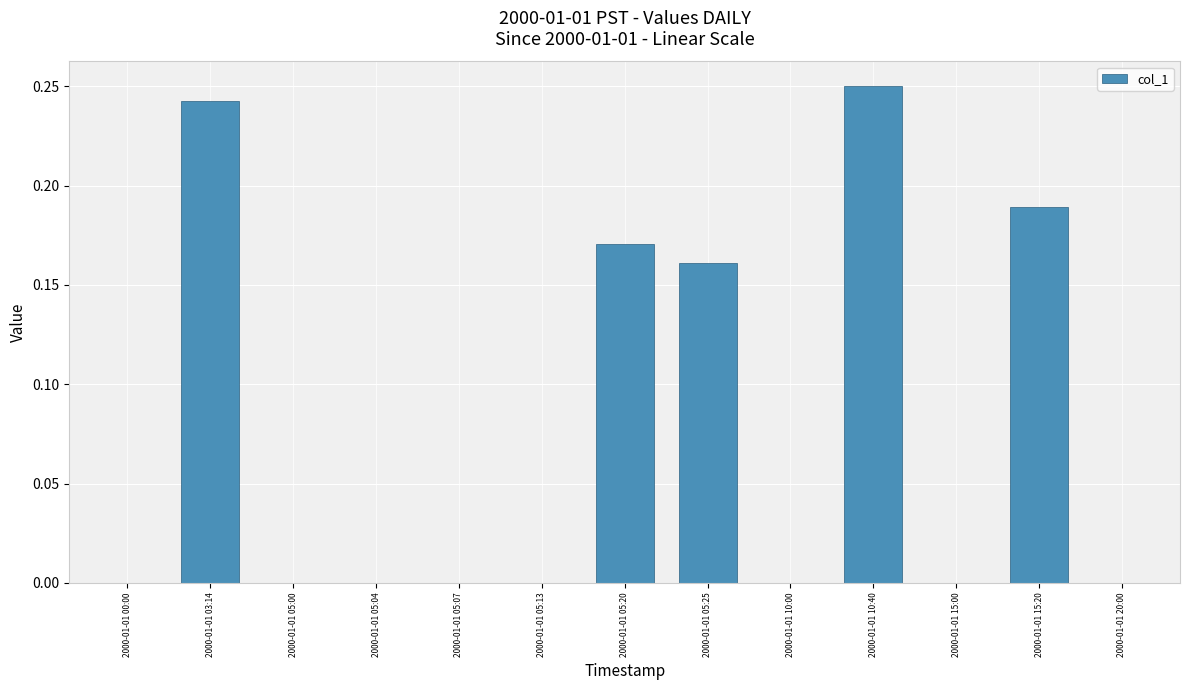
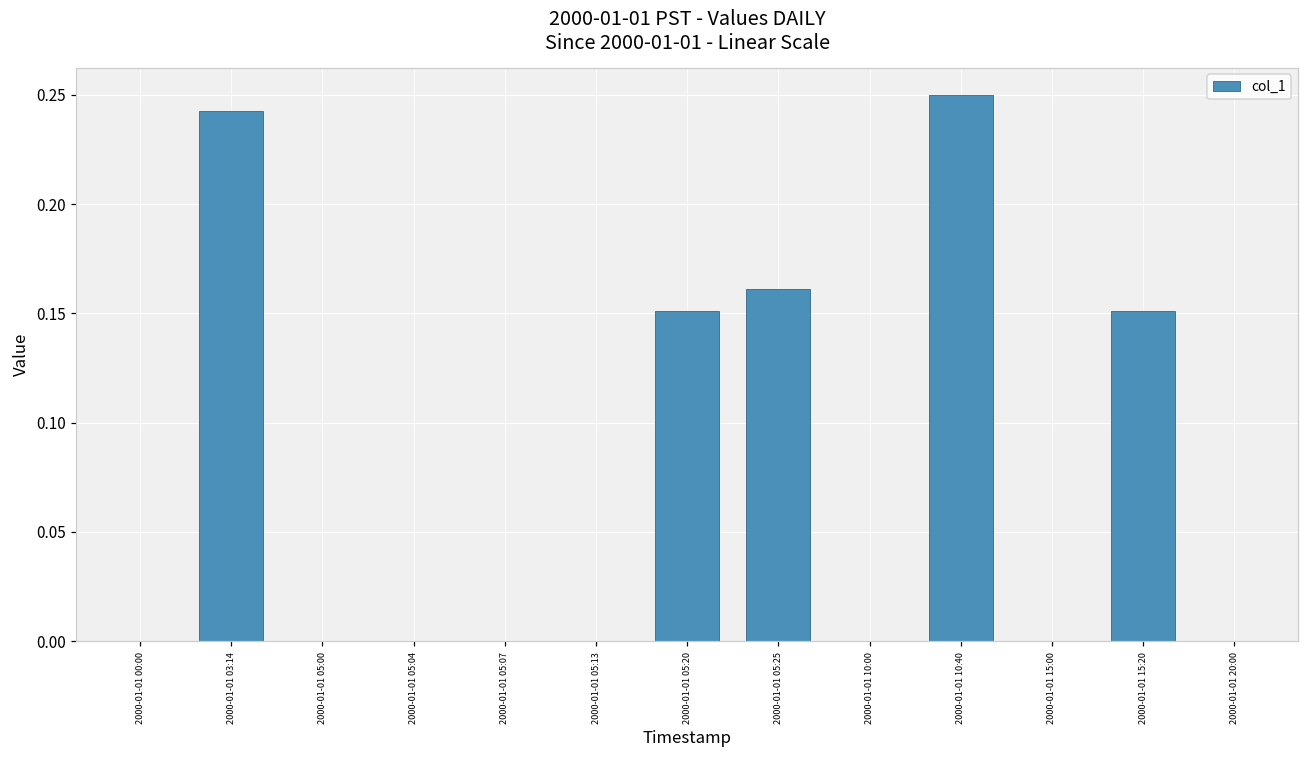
  {
    "2000-01-01 00:00": 0.000,
    "2000-01-01 03:14": 0.243,
    "2000-01-01 05:00": 0.000,
    "2000-01-01 05:04": 0.000,
    "2000-01-01 05:07": 0.000,
    "2000-01-01 05:13": 0.000,
-   "2000-01-01 05:20": 0.170,
+   "2000-01-01 05:20": 0.151,
    "2000-01-01 05:25": 0.161,
    "2000-01-01 10:00": 0.000,
    "2000-01-01 10:40": 0.250,
    "2000-01-01 15:00": 0.000,
-   "2000-01-01 15:20": 0.189,
+   "2000-01-01 15:20": 0.151,
    "2000-01-01 20:00": 0.000
  }
